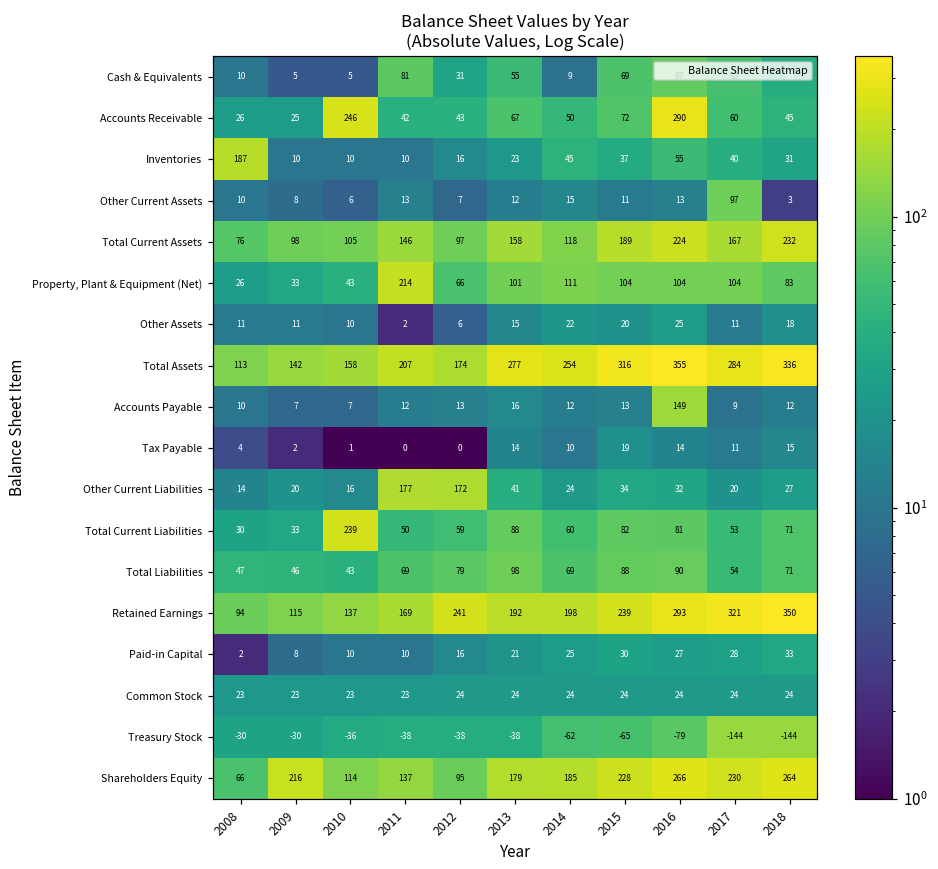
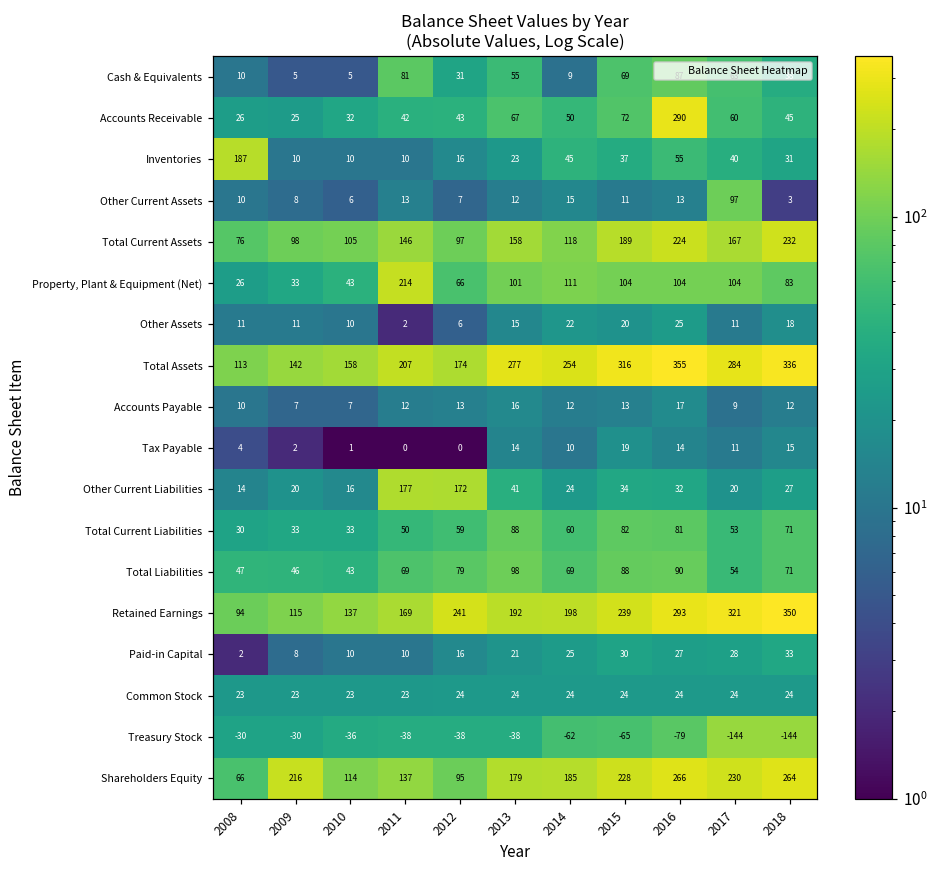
  {
    "Cash & Equivalents": {
      "2008": 10,
      "2009": 5,
      "2010": 5,
      "2011": 81,
      "2012": 31,
      "2013": 55,
      "2014": 9,
      "2015": 69
    },
    "Accounts Receivable": {
      "2008": 26,
      "2009": 25,
-     "2010": 246,
+     "2010": 32,
      "2011": 42,
      "2012": 43,
      "2013": 67,
      "2014": 50,
      "2015": 72,
      "2016": 290,
      "2017": 60,
      "2018": 45
    },
    "Inventories": {
      "2008": 187,
      "2009": 10,
      "2010": 10,
      "2011": 10,
      "2012": 16,
      "2013": 23,
      "2014": 45,
      "2015": 37,
      "2016": 55,
      "2017": 40,
      "2018": 31
    },
    "Other Current Assets": {
      "2008": 10,
      "2009": 8,
      "2010": 6,
      "2011": 13,
      "2012": 7,
      "2013": 12,
      "2014": 15,
      "2015": 11,
      "2016": 13,
      "2017": 97,
      "2018": 3
    },
    "Total Current Assets": {
      "2008": 76,
      "2009": 98,
      "2010": 105,
      "2011": 146,
      "2012": 97,
      "2013": 158,
      "2014": 118,
      "2015": 189,
      "2016": 224,
      "2017": 167,
      "2018": 232
    },
    "Property, Plant & Equipment (Net)": {
      "2008": 26,
      "2009": 33,
      "2010": 43,
      "2011": 214,
      "2012": 66,
      "2013": 101,
      "2014": 111,
      "2015": 104,
      "2016": 104,
      "2017": 104,
      "2018": 83
    },
    "Other Assets": {
      "2008": 11,
      "2009": 11,
      "2010": 10,
      "2011": 2,
      "2012": 6,
      "2013": 15,
      "2014": 22,
      "2015": 20,
      "2016": 25,
      "2017": 11,
      "2018": 18
    },
    "Total Assets": {
      "2008": 113,
      "2009": 142,
      "2010": 158,
      "2011": 207,
      "2012": 174,
      "2013": 277,
      "2014": 254,
      "2015": 316,
      "2016": 355,
      "2017": 284,
      "2018": 336
    },
    "Accounts Payable": {
      "2008": 10,
      "2009": 7,
      "2010": 7,
      "2011": 12,
      "2012": 13,
      "2013": 16,
      "2014": 12,
      "2015": 13,
-     "2016": 149,
+     "2016": 17,
      "2017": 9,
      "2018": 12
    },
    "Tax Payable": {
      "2008": 4,
      "2009": 2,
      "2010": 1,
      "2011": 0,
      "2012": 0,
      "2013": 14,
      "2014": 10,
      "2015": 19,
      "2016": 14,
      "2017": 11,
      "2018": 15
    },
    "Other Current Liabilities": {
      "2008": 14,
      "2009": 20,
      "2010": 16,
      "2011": 177,
      "2012": 172,
      "2013": 41,
      "2014": 24,
      "2015": 34,
      "2016": 32,
      "2017": 20,
      "2018": 27
    },
    "Total Current Liabilities": {
      "2008": 30,
      "2009": 33,
-     "2010": 239,
+     "2010": 33,
      "2011": 50,
      "2012": 59,
      "2013": 88,
      "2014": 60,
      "2015": 82,
      "2016": 81,
      "2017": 53,
      "2018": 71
    },
    "Total Liabilities": {
      "2008": 47,
      "2009": 46,
      "2010": 43,
      "2011": 69,
      "2012": 79,
      "2013": 98,
      "2014": 69,
      "2015": 88,
      "2016": 90,
      "2017": 54,
      "2018": 71
    },
    "Retained Earnings": {
      "2008": 94,
      "2009": 115,
      "2010": 137,
      "2011": 169,
      "2012": 241,
      "2013": 192,
      "2014": 198,
      "2015": 239,
      "2016": 293,
      "2017": 321,
      "2018": 350
    },
    "Paid-in Capital": {
      "2008": 2,
      "2009": 8,
      "2010": 10,
      "2011": 10,
      "2012": 16,
      "2013": 21,
      "2014": 25,
      "2015": 30,
      "2016": 27,
      "2017": 28,
      "2018": 33
    },
    "Common Stock": {
      "2008": 23,
      "2009": 23,
      "2010": 23,
      "2011": 23,
      "2012": 24,
      "2013": 24,
      "2014": 24,
      "2015": 24,
      "2016": 24,
      "2017": 24,
      "2018": 24
    },
    "Treasury Stock": {
      "2008": -30,
      "2009": -30,
      "2010": -36,
      "2011": -38,
      "2012": -38,
      "2013": -38,
      "2014": -62,
      "2015": -65,
      "2016": -79,
      "2017": -144,
      "2018": -144
    },
    "Shareholders Equity": {
      "2008": 66,
      "2009": 216,
      "2010": 114,
      "2011": 137,
      "2012": 95,
      "2013": 179,
      "2014": 185,
      "2015": 228,
      "2016": 266,
      "2017": 230,
      "2018": 264
    }
  }
